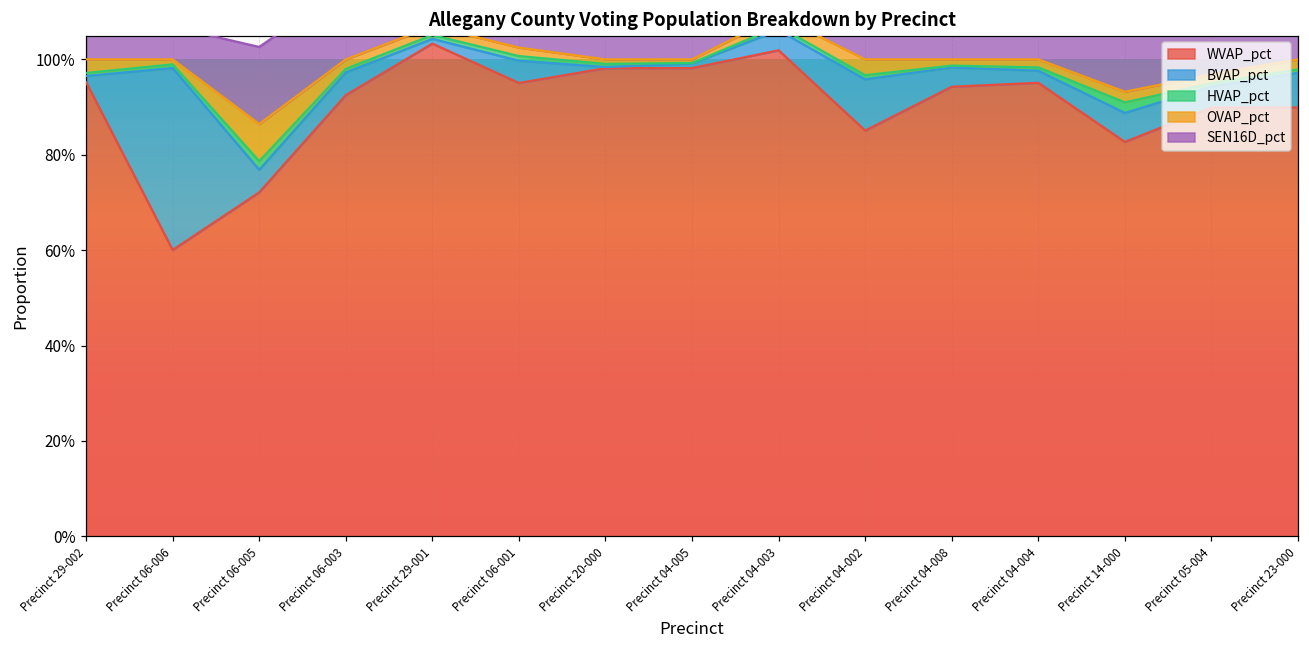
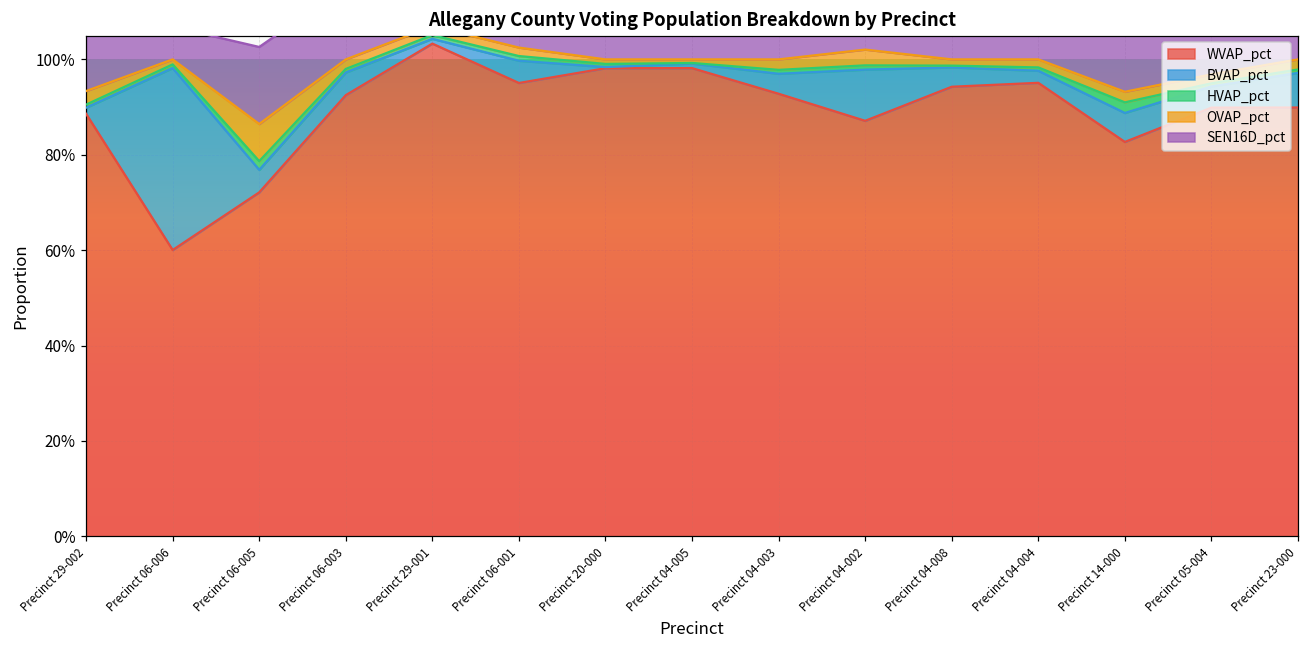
  {
    "WVAP_pct": {
-     "Precinct 29-002": "95%",
+     "Precinct 29-002": "89%",
      "Precinct 06-006": "60%",
      "Precinct 06-005": "72%",
      "Precinct 06-003": "93%",
      "Precinct 29-001": "103%",
      "Precinct 06-001": "95%",
      "Precinct 04-005": "98%",
-     "Precinct 04-003": "102%",
-     "Precinct 04-002": "85%",
+     "Precinct 04-003": "93%",
+     "Precinct 04-002": "87%",
      "Precinct 04-008": "94%",
      "Precinct 04-004": "95%",
      "Precinct 14-000": "83%",
      "Precinct 23-000": "90%"
    },
    "BVAP_pct": {
      "Precinct 29-002": "1%",
      "Precinct 06-006": "38%",
      "Precinct 06-005": "5%",
      "Precinct 06-003": "5%",
      "Precinct 29-001": "1%",
      "Precinct 06-001": "5%",
      "Precinct 04-002": "11%",
      "Precinct 04-004": "3%",
      "Precinct 14-000": "6%",
      "Precinct 23-000": "7%"
    },
    "HVAP_pct": {
      "Precinct 29-002": "1%",
      "Precinct 06-006": "1%",
      "Precinct 06-005": "2%",
      "Precinct 06-003": "1%",
      "Precinct 29-001": "1%",
      "Precinct 06-001": "1%",
      "Precinct 20-000": "1%",
      "Precinct 04-002": "1%",
      "Precinct 04-004": "1%",
      "Precinct 14-000": "2%",
      "Precinct 23-000": "1%"
    },
    "OVAP_pct": {
      "Precinct 29-002": "3%",
      "Precinct 06-006": "1%",
      "Precinct 06-005": "8%",
      "Precinct 06-003": "2%",
      "Precinct 06-001": "2%",
      "Precinct 20-000": "1%",
      "Precinct 04-005": "1%",
      "Precinct 04-002": "3%",
      "Precinct 04-008": "1%",
      "Precinct 04-004": "2%",
      "Precinct 14-000": "2%",
      "Precinct 23-000": "2%"
    },
    "SEN16D_pct": {
      "Precinct 06-005": "16%"
    }
  }
